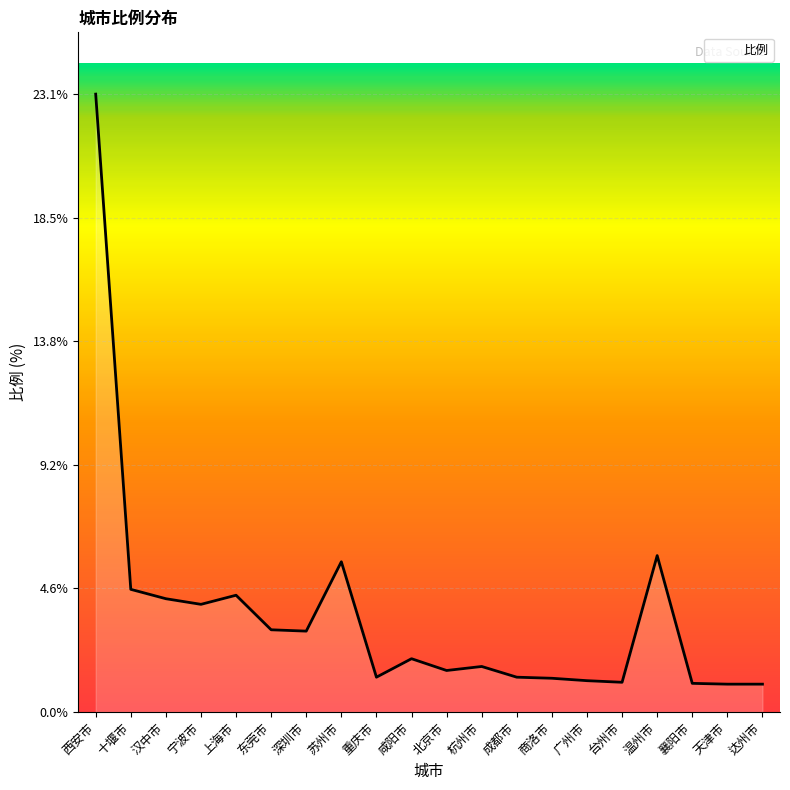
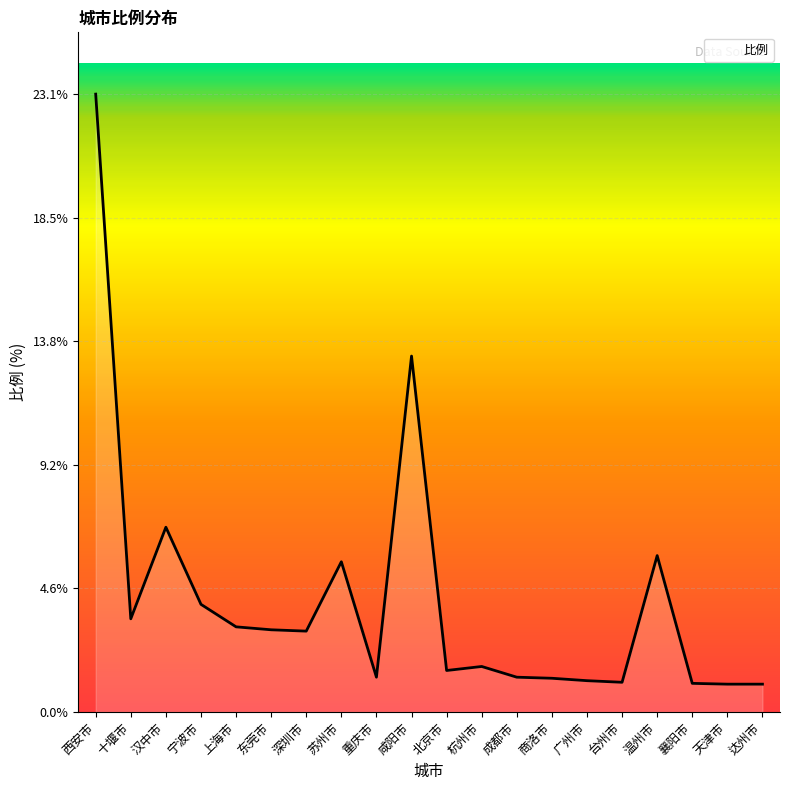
  {
    "西安市": "23.1%",
-   "十堰市": "4.6%",
-   "汉中市": "4.2%",
+   "十堰市": "3.5%",
+   "汉中市": "6.9%",
    "宁波市": "4.0%",
-   "上海市": "4.4%",
+   "上海市": "3.2%",
    "东莞市": "3.1%",
    "深圳市": "3.0%",
    "苏州市": "5.6%",
    "重庆市": "1.3%",
-   "咸阳市": "2.0%",
+   "咸阳市": "13.3%",
    "北京市": "1.6%",
    "杭州市": "1.7%",
    "成都市": "1.3%",
    "商洛市": "1.3%",
    "广州市": "1.2%",
    "台州市": "1.1%",
    "温州市": "5.8%",
    "襄阳市": "1.1%",
    "天津市": "1.0%",
    "达州市": "1.0%"
  }
